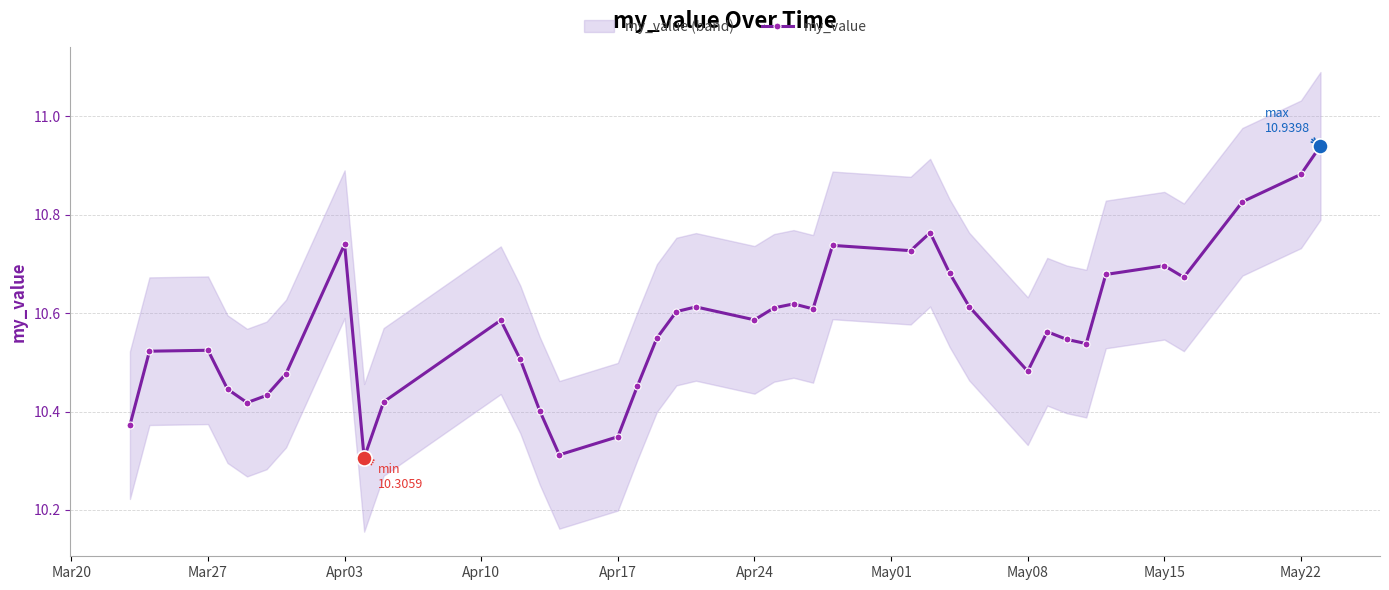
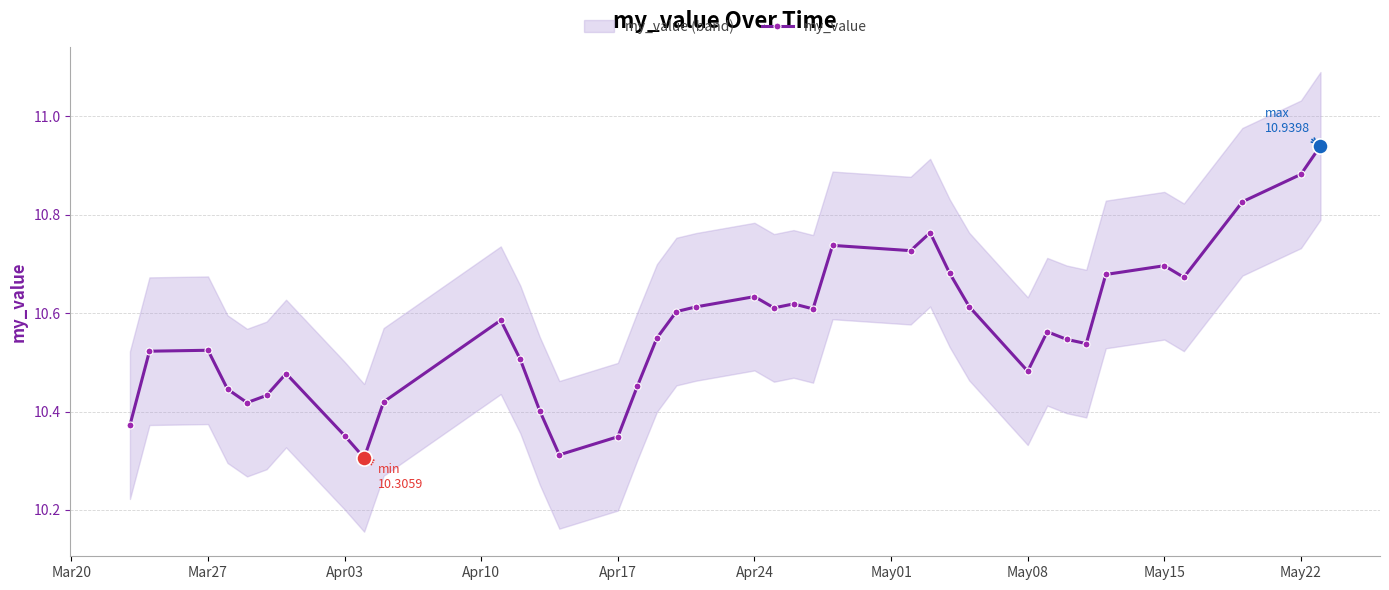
  {
    "my_value": {
      "Mar27": 10.52,
-     "Apr03": 10.74,
+     "Apr03": 10.35,
      "Apr17": 10.35,
-     "Apr24": 10.59,
+     "Apr24": 10.63,
      "May08": 10.48,
      "May15": 10.70,
      "May22": 10.88
    }
  }
